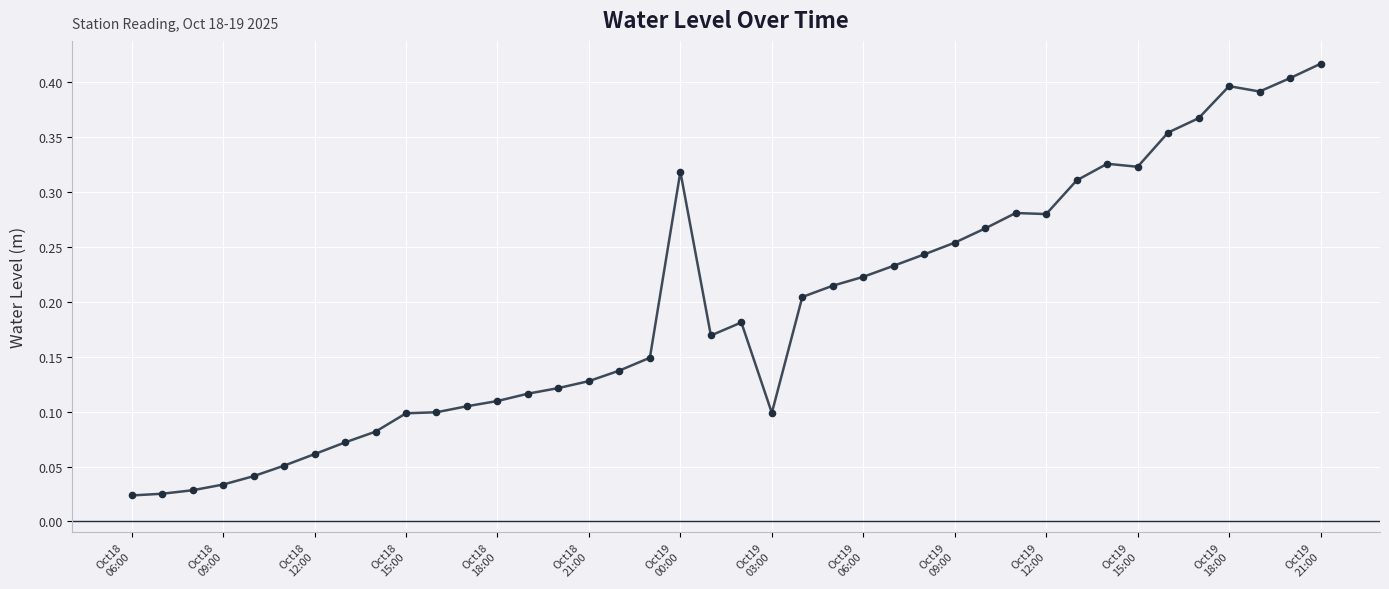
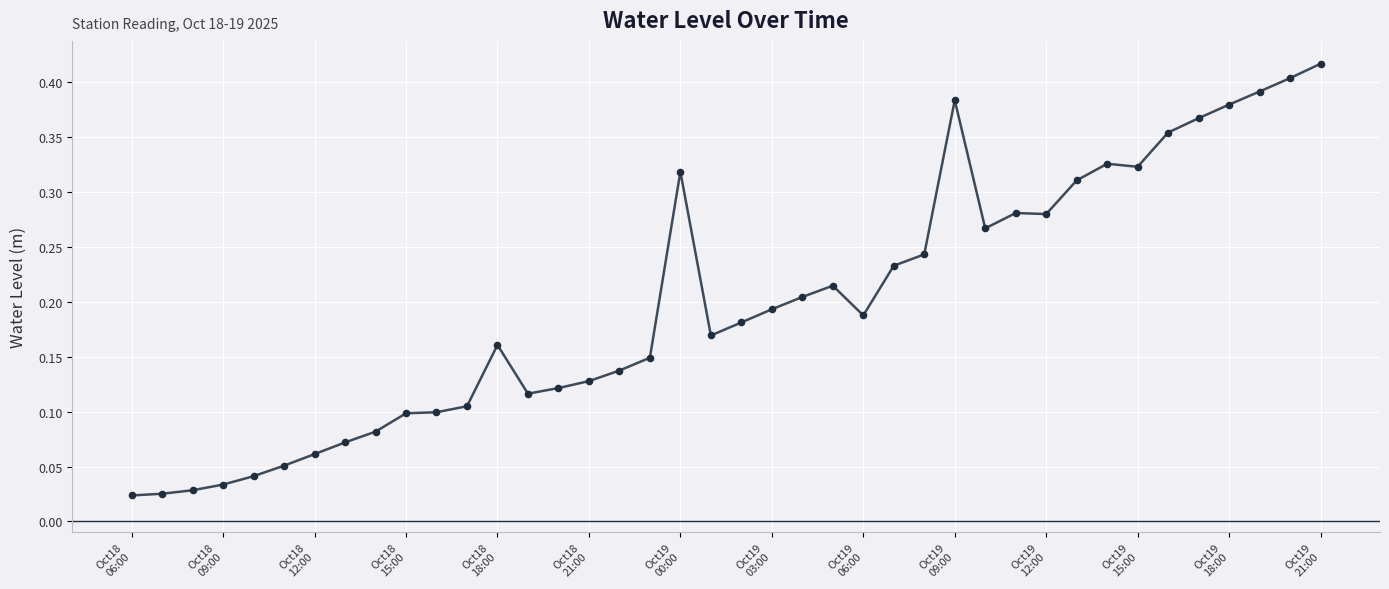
  {
    "Oct18 06:00": 0.024,
    "Oct18 09:00": 0.034,
    "Oct18 12:00": 0.061,
    "Oct18 15:00": 0.098,
-   "Oct18 18:00": 0.110,
+   "Oct18 18:00": 0.161,
    "Oct18 21:00": 0.128,
    "Oct19 00:00": 0.318,
-   "Oct19 03:00": 0.099,
-   "Oct19 06:00": 0.223,
-   "Oct19 09:00": 0.254,
+   "Oct19 03:00": 0.193,
+   "Oct19 06:00": 0.188,
+   "Oct19 09:00": 0.383,
    "Oct19 12:00": 0.280,
    "Oct19 15:00": 0.323,
-   "Oct19 18:00": 0.396,
+   "Oct19 18:00": 0.379,
    "Oct19 21:00": 0.417
  }
